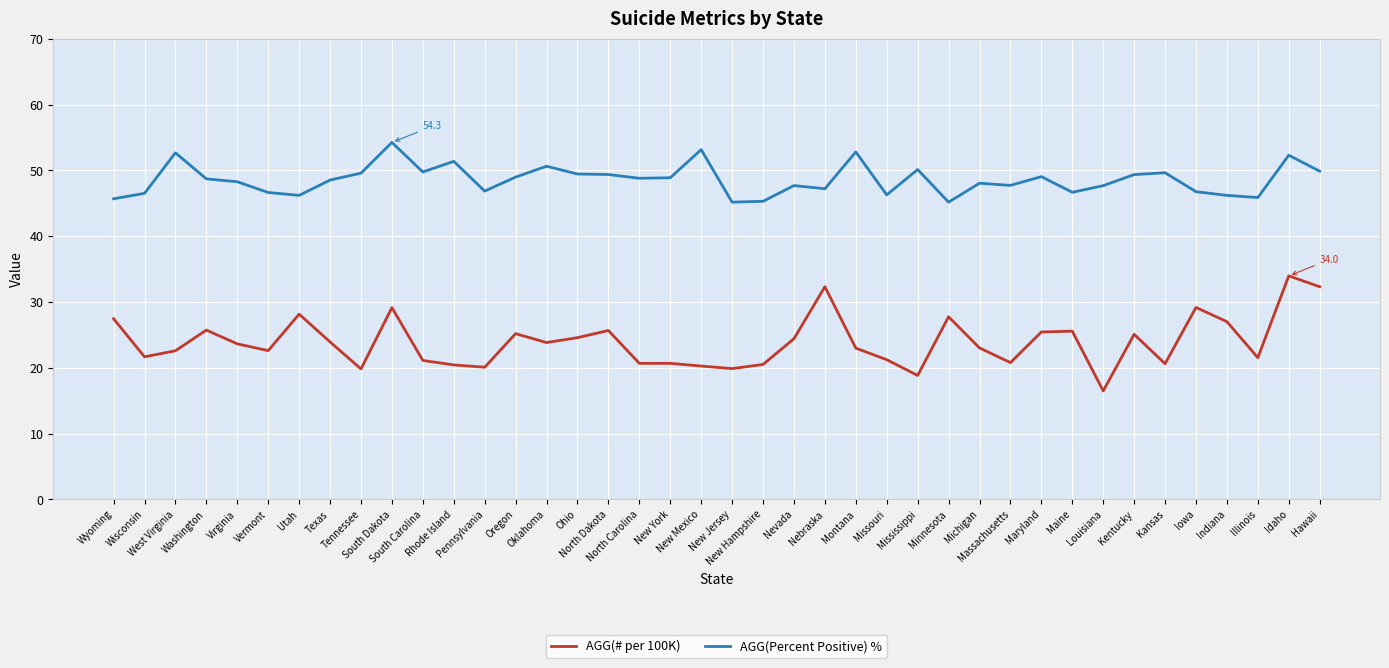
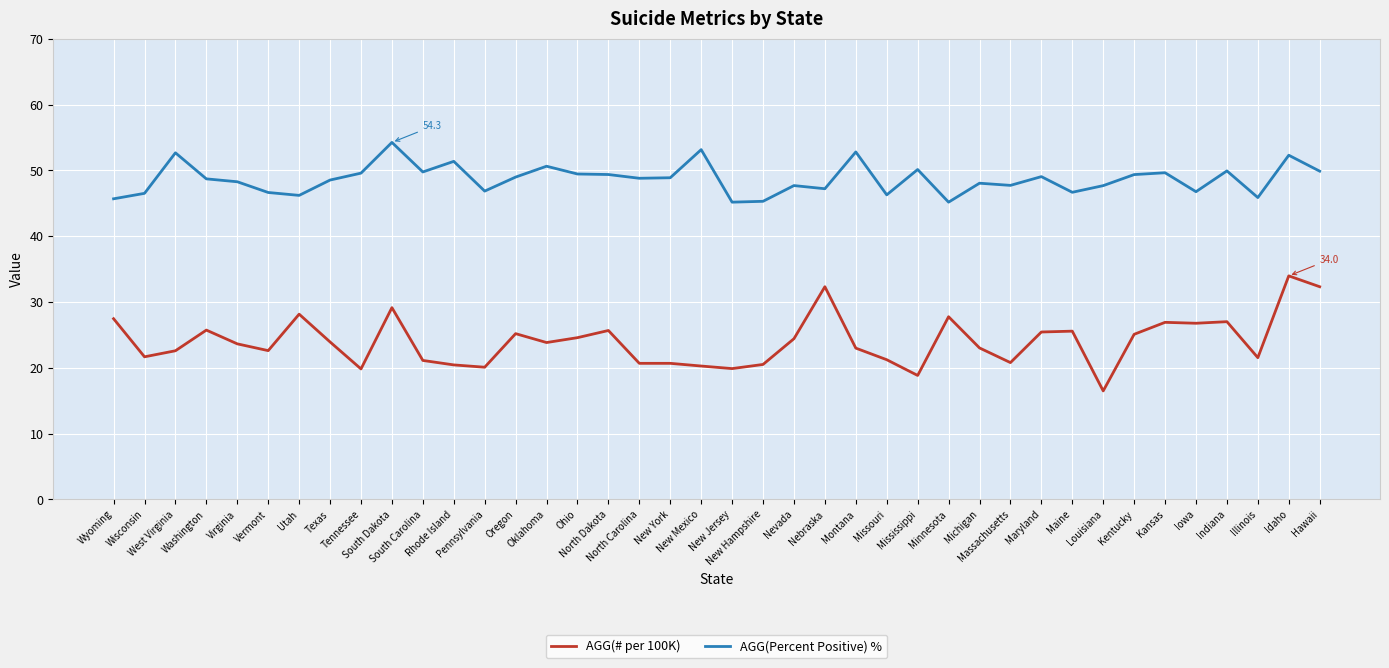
  {
    "AGG(# per 100K)": {
      "Wyoming": 27,
      "Wisconsin": 22,
      "West Virginia": 23,
      "Washington": 26,
      "Virginia": 24,
      "Vermont": 23,
      "Utah": 28,
      "Texas": 24,
      "Tennessee": 20,
      "South Dakota": 29,
      "South Carolina": 21,
      "Rhode Island": 20,
      "Pennsylvania": 20,
      "Oregon": 25,
      "Oklahoma": 24,
      "Ohio": 25,
      "North Dakota": 26,
      "North Carolina": 21,
      "New York": 21,
      "New Mexico": 20,
      "New Jersey": 20,
      "New Hampshire": 21,
      "Nevada": 24,
      "Nebraska": 32,
      "Montana": 23,
      "Missouri": 21,
      "Mississippi": 19,
      "Minnesota": 28,
      "Michigan": 23,
      "Massachusetts": 21,
      "Maryland": 25,
      "Maine": 26,
      "Louisiana": 17,
      "Kentucky": 25,
-     "Kansas": 21,
-     "Iowa": 29,
+     "Kansas": 27,
+     "Iowa": 27,
      "Indiana": 27,
      "Illinois": 22,
      "Hawaii": 32
    },
    "AGG(Percent Positive) %": {
      "Wyoming": 46,
      "Wisconsin": 47,
      "West Virginia": 53,
      "Washington": 49,
      "Virginia": 48,
      "Vermont": 47,
      "Utah": 46,
      "Texas": 49,
      "Tennessee": 50,
      "South Carolina": 50,
      "Rhode Island": 51,
      "Pennsylvania": 47,
      "Oregon": 49,
      "Oklahoma": 51,
      "Ohio": 49,
      "North Dakota": 49,
      "North Carolina": 49,
      "New York": 49,
      "New Mexico": 53,
      "New Jersey": 45,
      "New Hampshire": 45,
      "Nevada": 48,
      "Nebraska": 47,
      "Montana": 53,
      "Missouri": 46,
      "Mississippi": 50,
      "Minnesota": 45,
      "Michigan": 48,
      "Massachusetts": 48,
      "Maryland": 49,
      "Maine": 47,
      "Louisiana": 48,
      "Kentucky": 49,
      "Kansas": 50,
      "Iowa": 47,
-     "Indiana": 46,
+     "Indiana": 50,
      "Illinois": 46,
      "Idaho": 52,
      "Hawaii": 50
    }
  }
